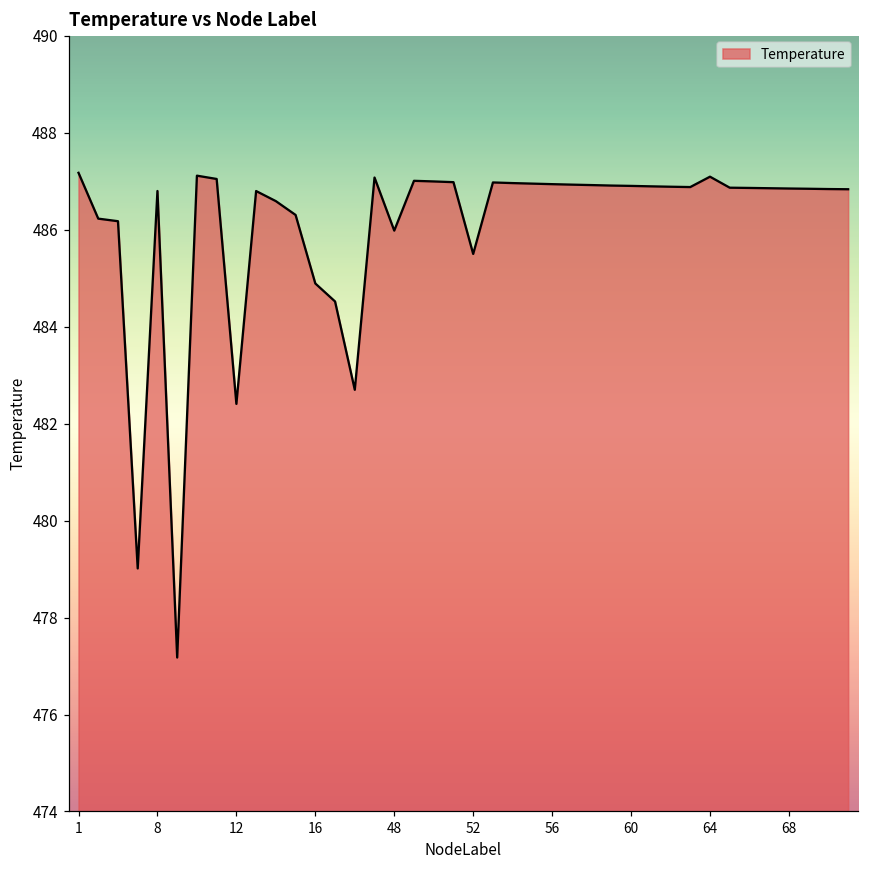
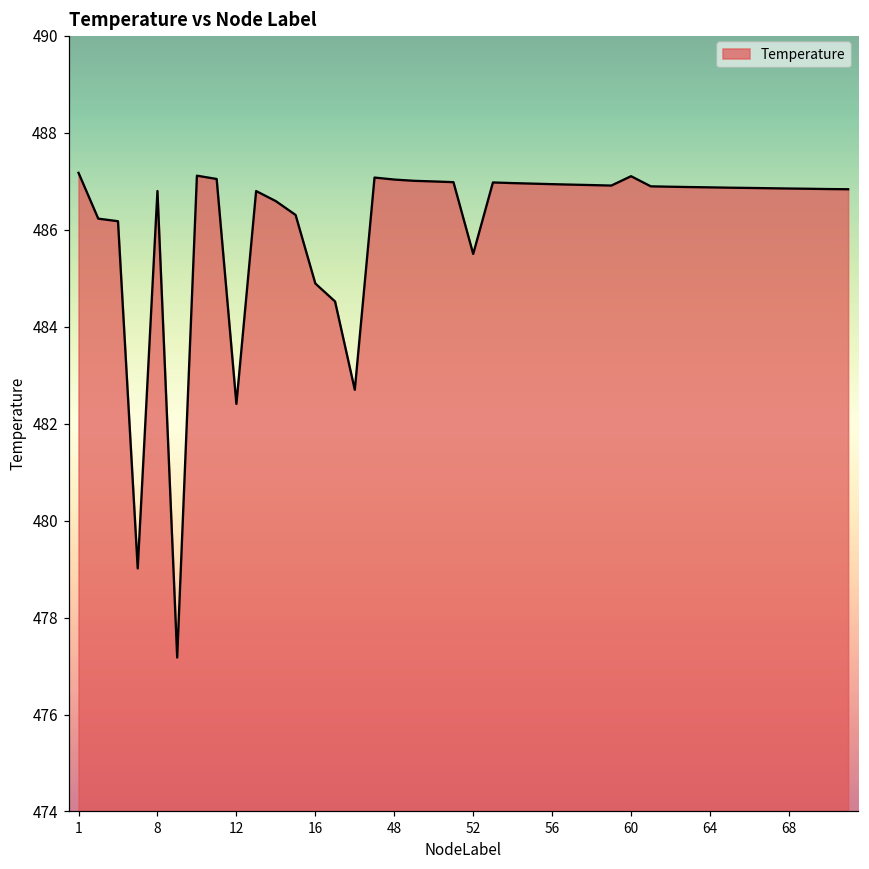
  {
    "8": 486.8,
    "12": 482.4,
    "16": 484.9,
-   "48": 486.0,
+   "48": 487.0,
    "52": 485.5,
    "56": 486.9,
-   "60": 486.9,
-   "64": 487.1,
+   "60": 487.1,
+   "64": 486.9,
    "68": 486.8
  }
